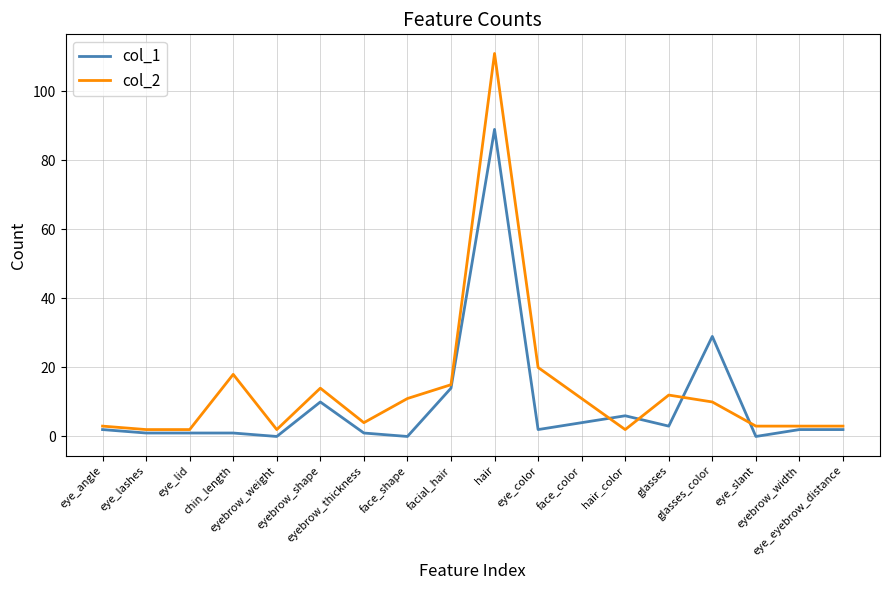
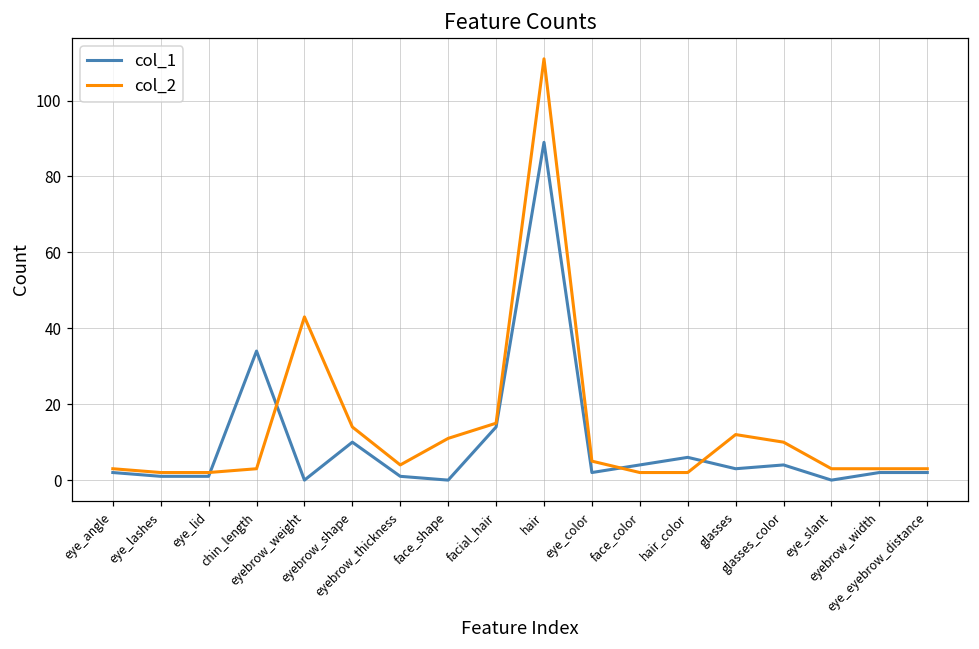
  {
    "col_1": {
      "eye_angle": 2,
      "eye_lashes": 1,
      "eye_lid": 1,
-     "chin_length": 1,
+     "chin_length": 34,
      "eyebrow_weight": 0,
      "eyebrow_shape": 10,
      "eyebrow_thickness": 1,
      "face_shape": 0,
      "facial_hair": 14,
      "hair": 89,
      "eye_color": 2,
      "face_color": 4,
      "hair_color": 6,
      "glasses": 3,
-     "glasses_color": 29,
+     "glasses_color": 4,
      "eye_slant": 0,
      "eyebrow_width": 2,
      "eye_eyebrow_distance": 2
    },
    "col_2": {
      "eye_angle": 3,
      "eye_lashes": 2,
      "eye_lid": 2,
-     "chin_length": 18,
-     "eyebrow_weight": 2,
+     "chin_length": 3,
+     "eyebrow_weight": 43,
      "eyebrow_shape": 14,
      "eyebrow_thickness": 4,
      "face_shape": 11,
      "facial_hair": 15,
      "hair": 111,
-     "eye_color": 20,
-     "face_color": 11,
+     "eye_color": 5,
+     "face_color": 2,
      "hair_color": 2,
      "glasses": 12,
      "glasses_color": 10,
      "eye_slant": 3,
      "eyebrow_width": 3,
      "eye_eyebrow_distance": 3
    }
  }
